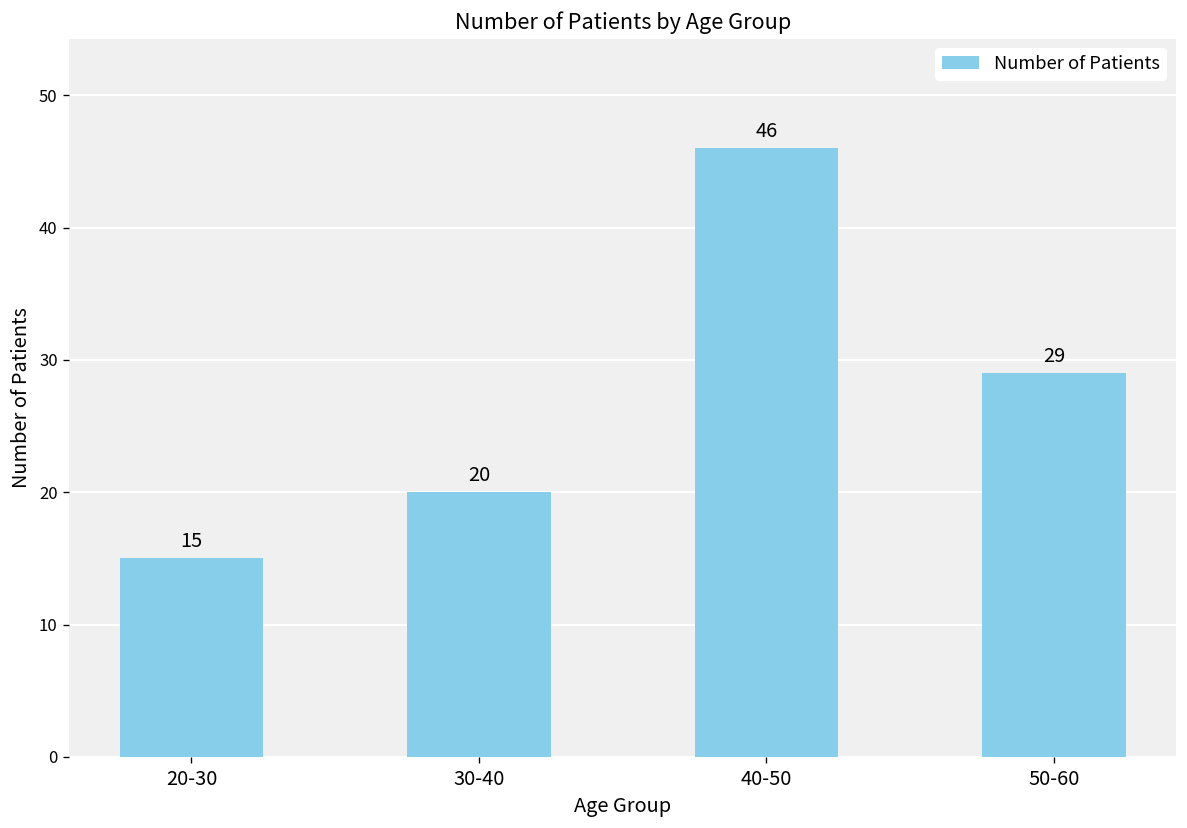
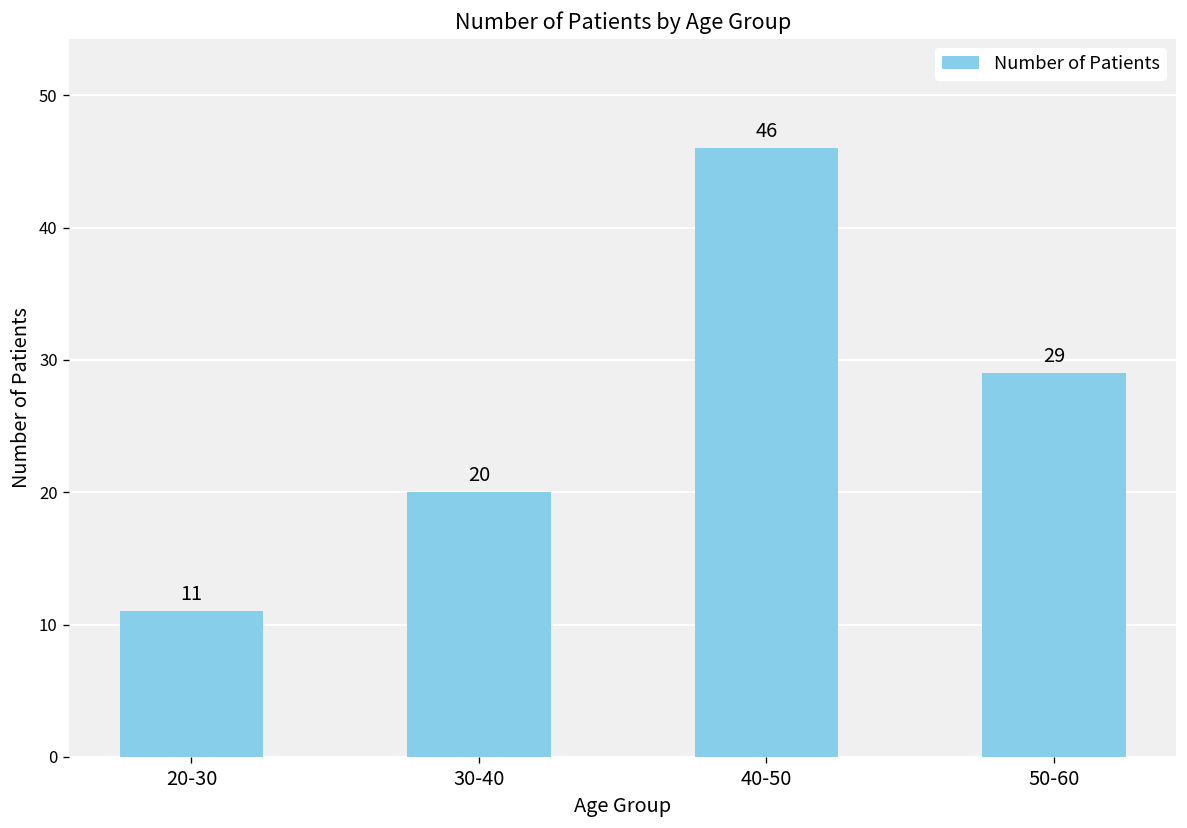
  {
-   "20-30": 15,
+   "20-30": 11,
    "30-40": 20,
    "40-50": 46,
    "50-60": 29
  }
